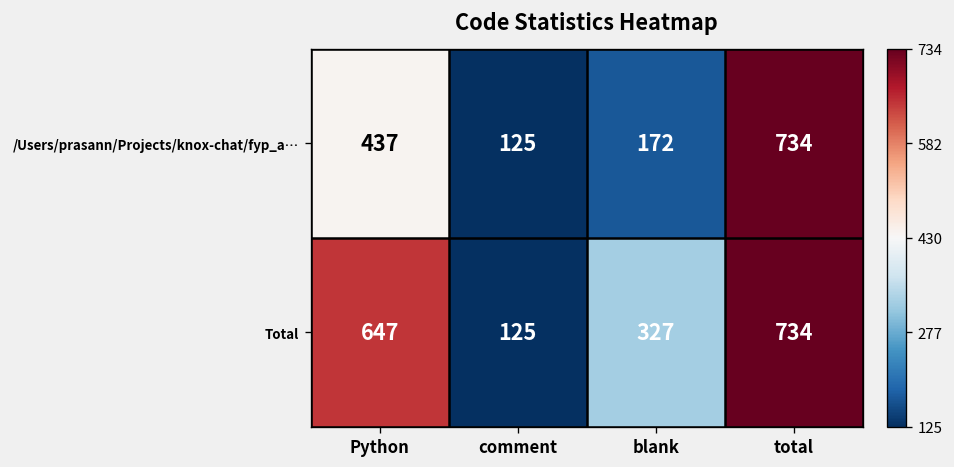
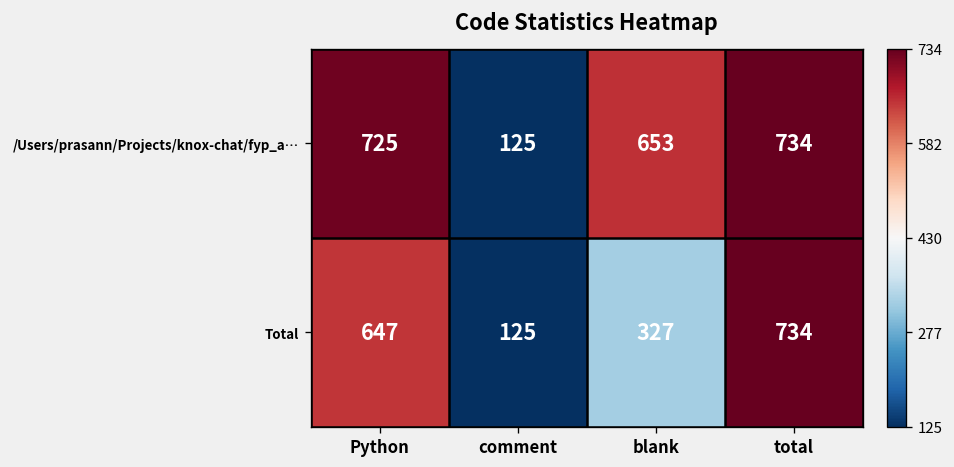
  {
    "/Users/prasann/Projects/knox-chat/fyp_a…": {
-     "Python": 437,
+     "Python": 725,
      "comment": 125,
-     "blank": 172,
+     "blank": 653,
      "total": 734
    },
    "Total": {
      "Python": 647,
      "comment": 125,
      "blank": 327,
      "total": 734
    }
  }
